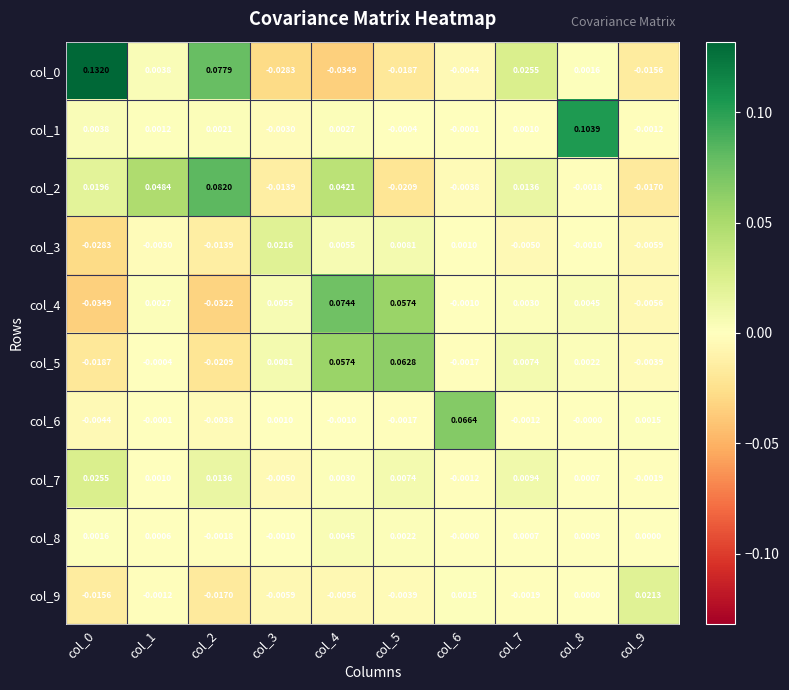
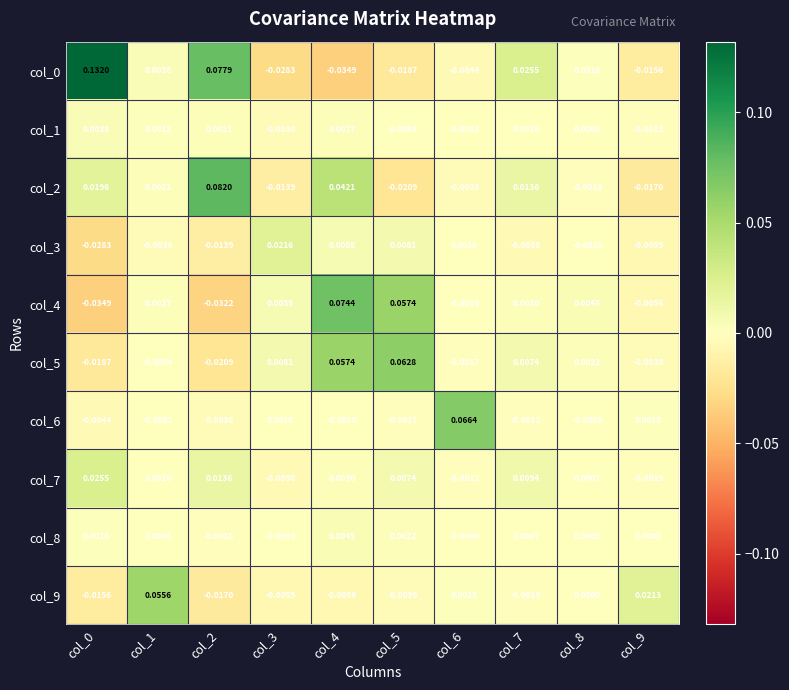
  {
    "col_0": {
      "col_0": 0.1320,
      "col_1": 0.0038,
      "col_2": 0.0779,
      "col_3": -0.0283,
      "col_4": -0.0349,
      "col_5": -0.0187,
      "col_6": -0.0044,
      "col_7": 0.0255,
      "col_8": 0.0016,
      "col_9": -0.0156
    },
    "col_1": {
      "col_0": 0.0038,
      "col_1": 0.0012,
      "col_2": 0.0021,
      "col_3": -0.0030,
      "col_4": 0.0027,
      "col_5": -0.0004,
      "col_6": -0.0001,
      "col_7": 0.0010,
-     "col_8": 0.1039,
+     "col_8": 0.0006,
      "col_9": -0.0012
    },
    "col_2": {
      "col_0": 0.0196,
-     "col_1": 0.0484,
+     "col_1": 0.0021,
      "col_2": 0.0820,
      "col_3": -0.0139,
      "col_4": 0.0421,
      "col_5": -0.0209,
      "col_6": -0.0038,
      "col_7": 0.0136,
      "col_8": -0.0018,
      "col_9": -0.0170
    },
    "col_3": {
      "col_0": -0.0283,
      "col_1": -0.0030,
      "col_2": -0.0139,
      "col_3": 0.0216,
      "col_4": 0.0055,
      "col_5": 0.0081,
      "col_6": 0.0010,
      "col_7": -0.0050,
      "col_8": -0.0010,
      "col_9": -0.0059
    },
    "col_4": {
      "col_0": -0.0349,
      "col_1": 0.0027,
      "col_2": -0.0322,
      "col_3": 0.0055,
      "col_4": 0.0744,
      "col_5": 0.0574,
      "col_6": -0.0010,
      "col_7": 0.0030,
      "col_8": 0.0045,
      "col_9": -0.0056
    },
    "col_5": {
      "col_0": -0.0187,
      "col_1": -0.0004,
      "col_2": -0.0209,
      "col_3": 0.0081,
      "col_4": 0.0574,
      "col_5": 0.0628,
      "col_6": -0.0017,
      "col_7": 0.0074,
      "col_8": 0.0022,
      "col_9": -0.0039
    },
    "col_6": {
      "col_0": -0.0044,
      "col_1": -0.0001,
      "col_2": -0.0038,
      "col_3": 0.0010,
      "col_4": -0.0010,
      "col_5": -0.0017,
      "col_6": 0.0664,
      "col_7": -0.0012,
      "col_8": -0.0000,
      "col_9": 0.0015
    },
    "col_7": {
      "col_0": 0.0255,
      "col_1": 0.0010,
      "col_2": 0.0136,
      "col_3": -0.0050,
      "col_4": 0.0030,
      "col_5": 0.0074,
      "col_6": -0.0012,
      "col_7": 0.0094,
      "col_8": 0.0007,
      "col_9": -0.0019
    },
    "col_8": {
      "col_0": 0.0016,
      "col_1": 0.0006,
      "col_2": -0.0018,
      "col_3": -0.0010,
      "col_4": 0.0045,
      "col_5": 0.0022,
      "col_6": -0.0000,
      "col_7": 0.0007,
      "col_8": 0.0009,
      "col_9": 0.0000
    },
    "col_9": {
      "col_0": -0.0156,
-     "col_1": -0.0012,
+     "col_1": 0.0556,
      "col_2": -0.0170,
      "col_3": -0.0059,
      "col_4": -0.0056,
      "col_5": -0.0039,
      "col_6": 0.0015,
      "col_7": -0.0019,
      "col_8": 0.0000,
      "col_9": 0.0213
    }
  }
